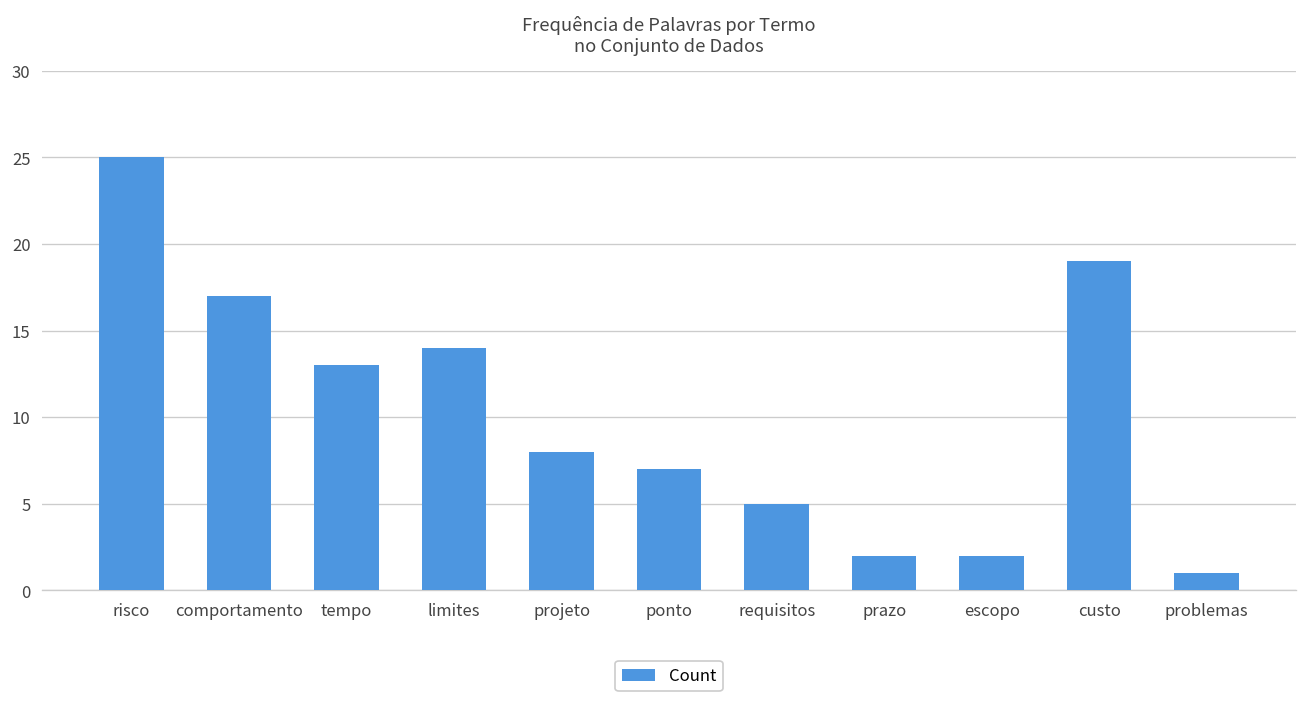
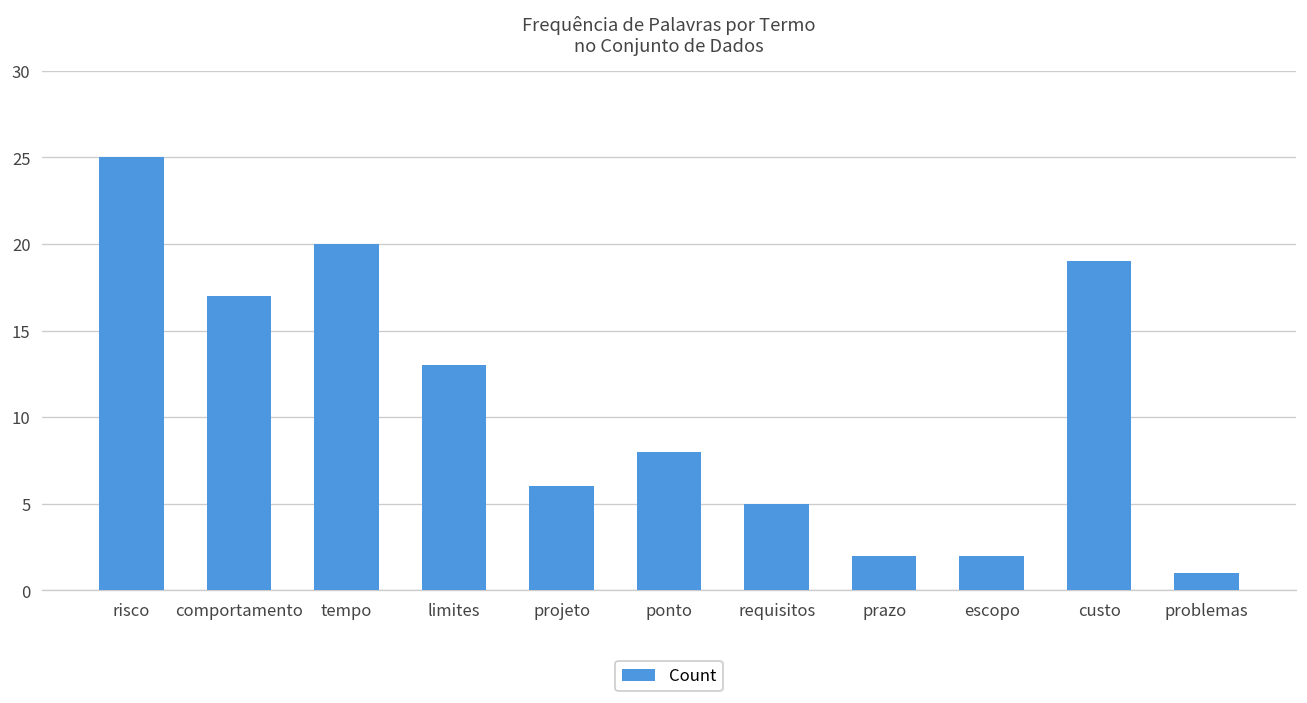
  {
    "risco": 25,
    "comportamento": 17,
-   "tempo": 13,
-   "limites": 14,
-   "projeto": 8,
-   "ponto": 7,
+   "tempo": 20,
+   "limites": 13,
+   "projeto": 6,
+   "ponto": 8,
    "requisitos": 5,
    "prazo": 2,
    "escopo": 2,
    "custo": 19,
    "problemas": 1
  }
